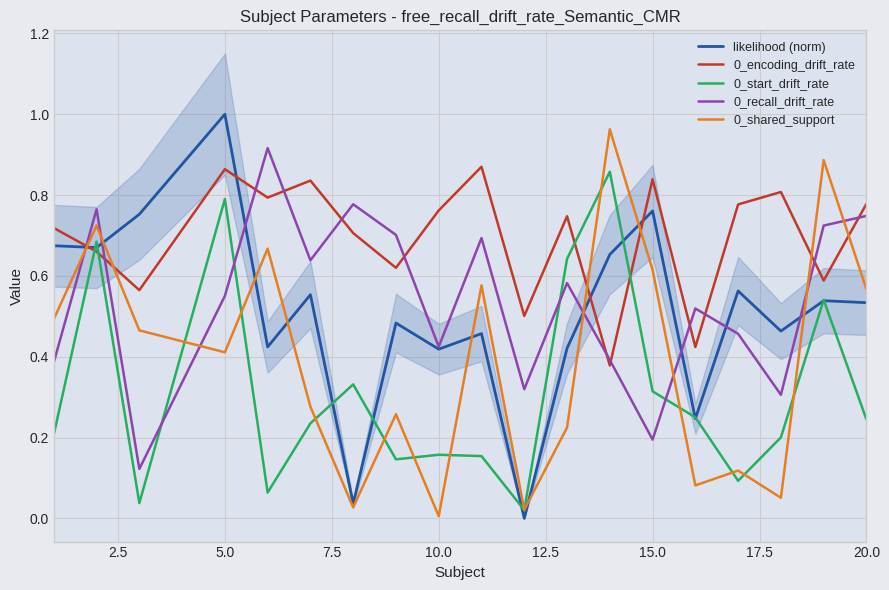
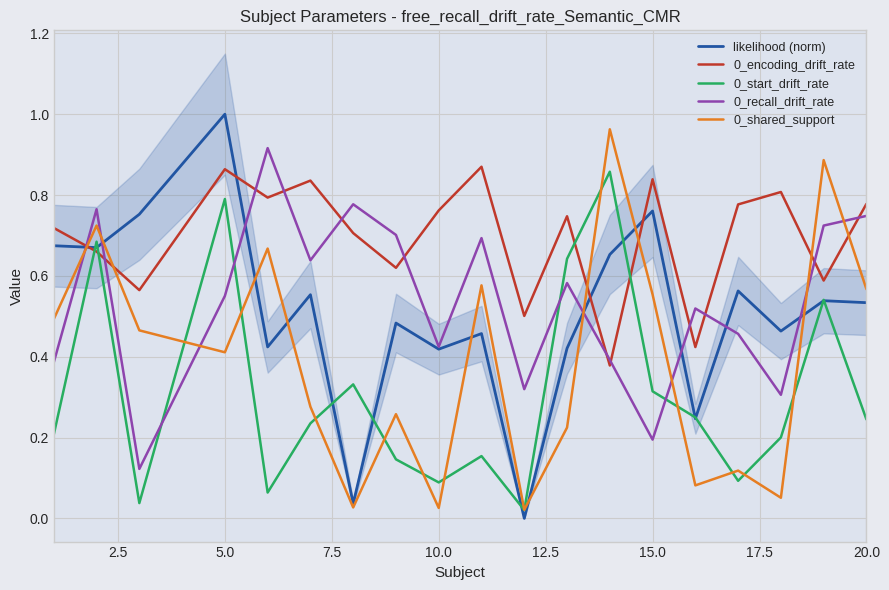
  {
    "0_encoding_drift_rate": {
      "5.0": 0.86,
      "10.0": 0.76,
      "15.0": 0.84,
      "20.0": 0.78
    },
    "0_start_drift_rate": {
      "5.0": 0.79,
-     "10.0": 0.16,
+     "10.0": 0.09,
      "15.0": 0.31,
      "20.0": 0.24
    },
    "0_recall_drift_rate": {
      "5.0": 0.55,
      "15.0": 0.19,
      "20.0": 0.75
    },
    "0_shared_support": {
      "5.0": 0.41,
-     "10.0": 0.01,
-     "15.0": 0.61,
+     "10.0": 0.03,
+     "15.0": 0.55,
      "20.0": 0.57
    }
  }
